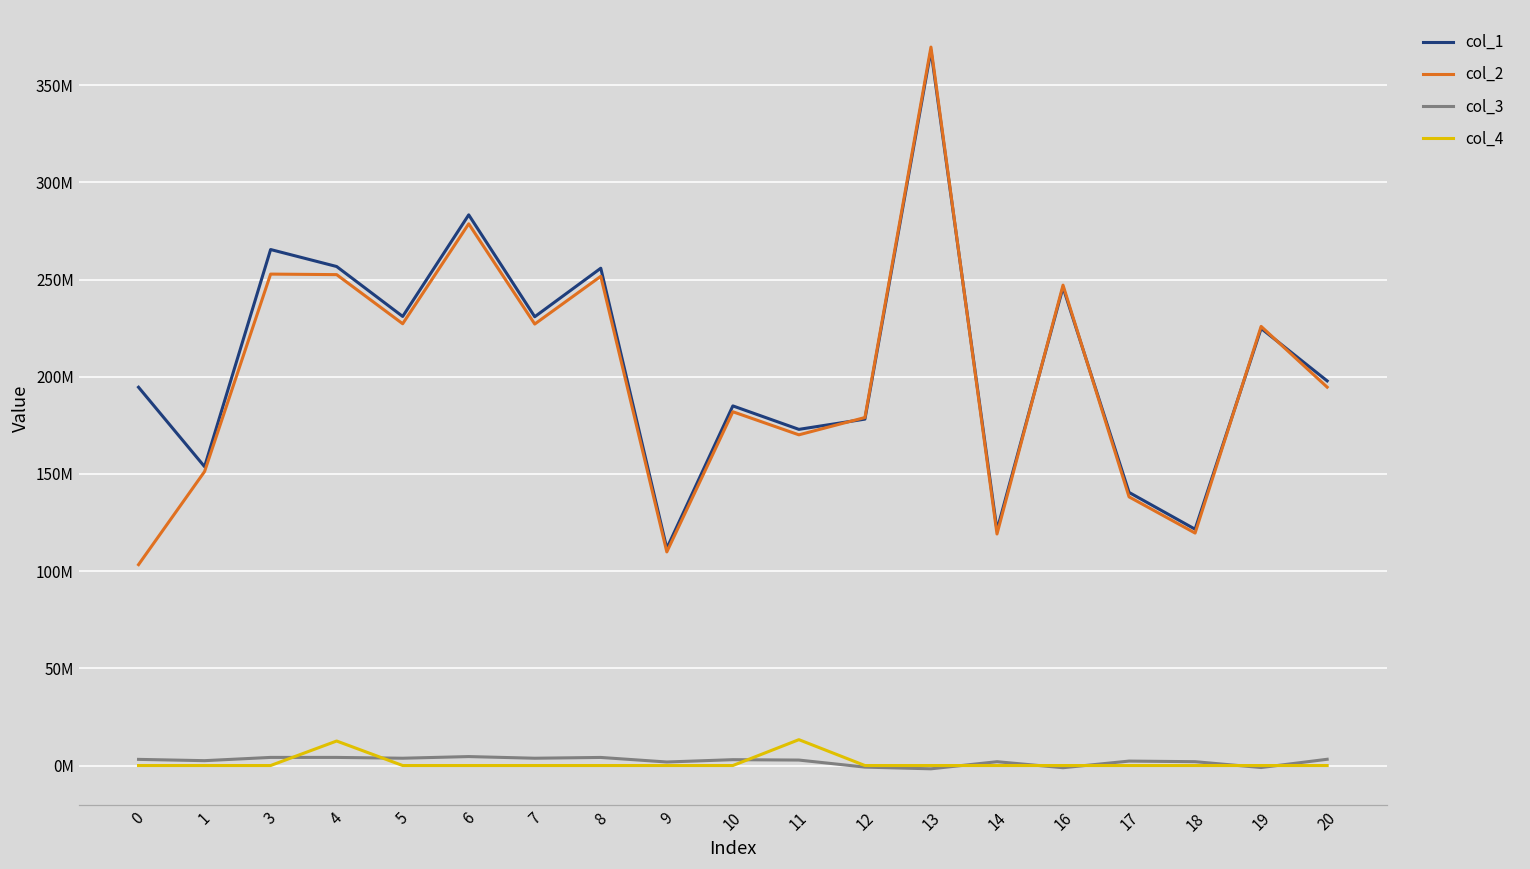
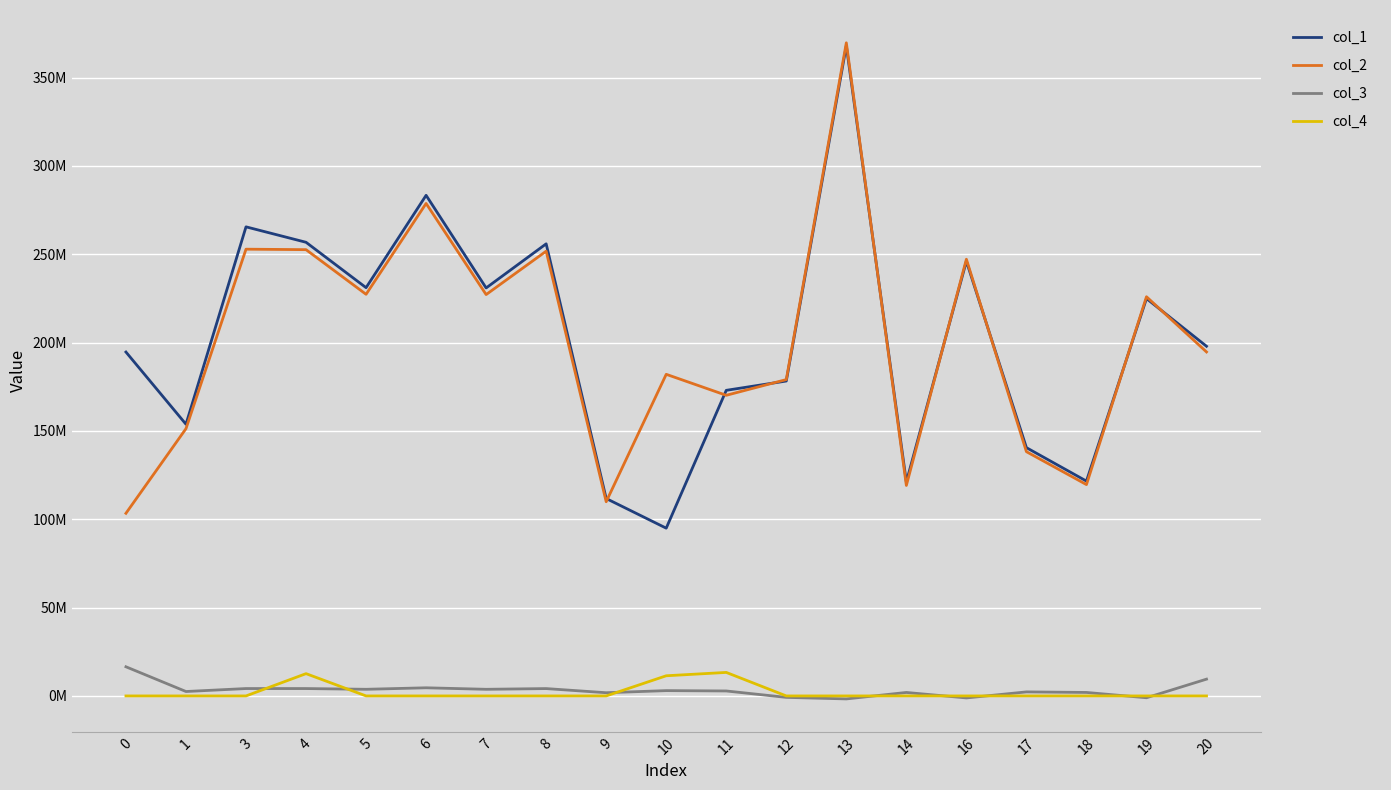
  {
    "col_1": {
      "0": 195000000,
      "1": 154000000,
      "3": 265000000,
      "4": 257000000,
      "5": 231000000,
      "6": 283000000,
      "7": 231000000,
      "8": 256000000,
      "9": 112000000,
-     "10": 185000000,
+     "10": 95000000,
      "11": 173000000,
      "13": 368000000,
      "14": 121000000,
      "17": 141000000,
      "18": 122000000,
      "20": 198000000
    },
    "col_2": {
      "0": 103000000,
      "1": 151000000,
      "3": 253000000,
      "4": 253000000,
      "5": 227000000,
      "6": 279000000,
      "7": 227000000,
      "8": 252000000,
      "9": 110000000,
      "10": 182000000,
      "11": 170000000,
      "13": 370000000,
      "14": 119000000,
      "17": 138000000,
      "18": 120000000,
      "20": 195000000
    },
    "col_3": {
-     "0": 3000000,
+     "0": 16000000,
      "1": 3000000,
      "3": 4000000,
      "4": 4000000,
      "5": 4000000,
      "6": 5000000,
      "7": 4000000,
      "8": 4000000,
      "9": 2000000,
      "10": 3000000,
      "11": 3000000,
      "13": -2000000,
      "14": 2000000,
      "17": 2000000,
      "18": 2000000,
-     "20": 3000000
+     "20": 10000000
    },
    "col_4": {
      "0": 0,
      "1": 0,
      "3": 0,
      "4": 13000000,
      "5": 0,
      "6": 0,
      "7": 0,
      "8": 0,
      "9": 0,
-     "10": 0,
+     "10": 11000000,
      "11": 13000000,
      "13": 0,
      "14": 0,
      "17": 0,
      "18": 0,
      "20": 0
    }
  }
